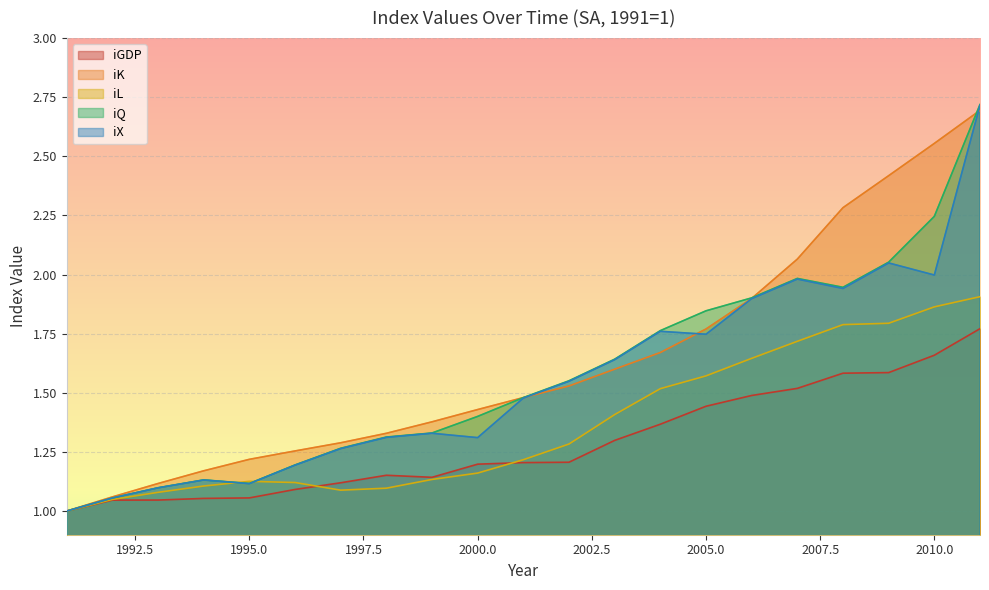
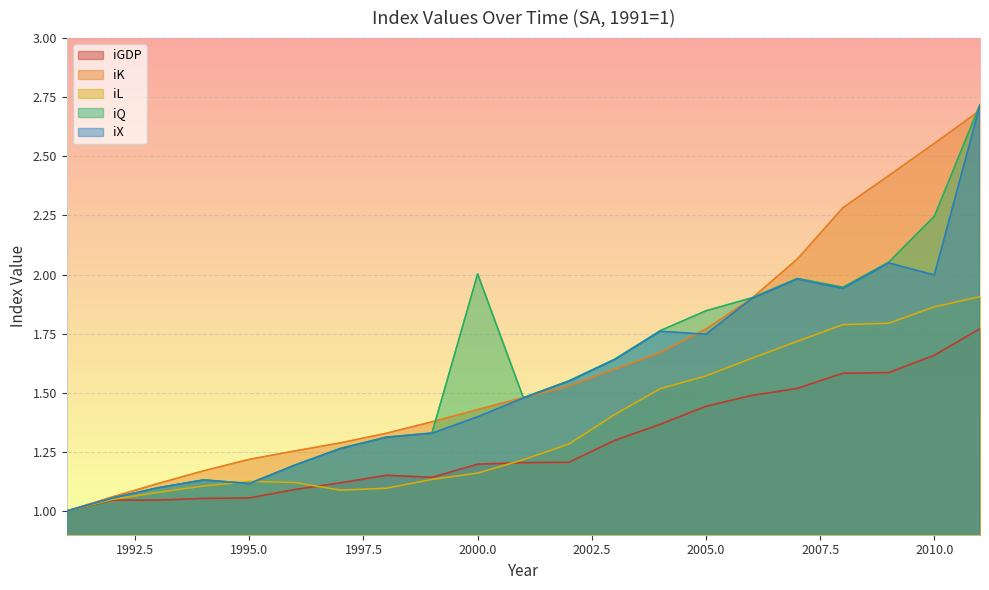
  {
    "iQ": {
-     "2000.0": 1.40,
+     "2000.0": 2.00,
      "2005.0": 1.85,
      "2010.0": 2.25
    },
    "iX": {
-     "2000.0": 1.31,
+     "2000.0": 1.40,
      "2005.0": 1.75,
      "2010.0": 2.00
    }
  }
